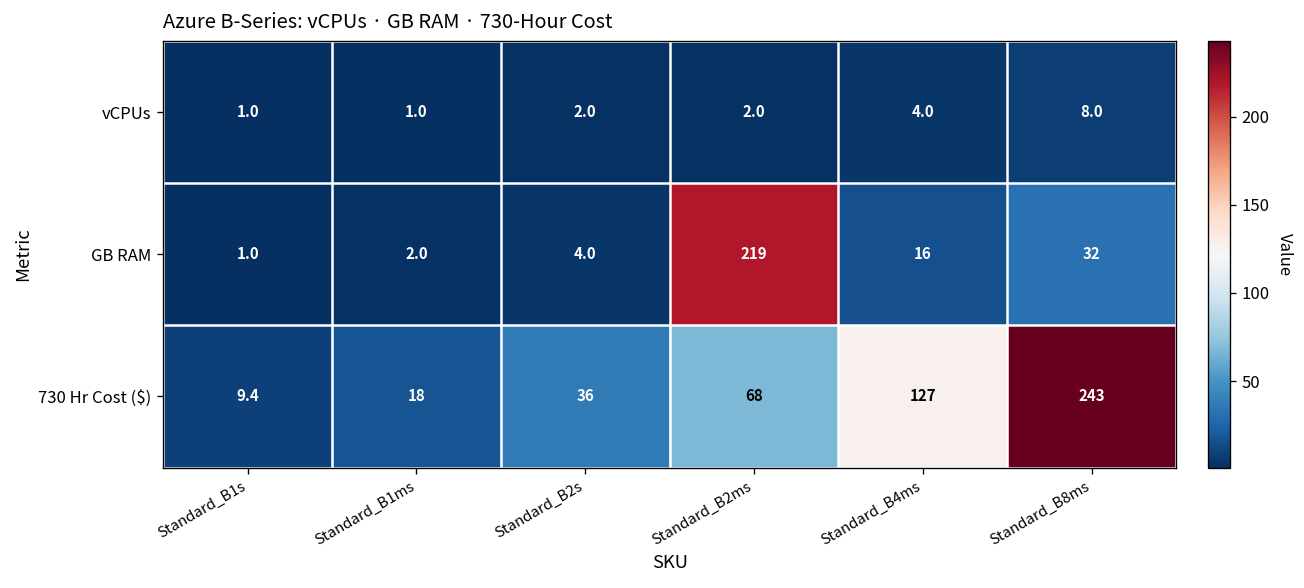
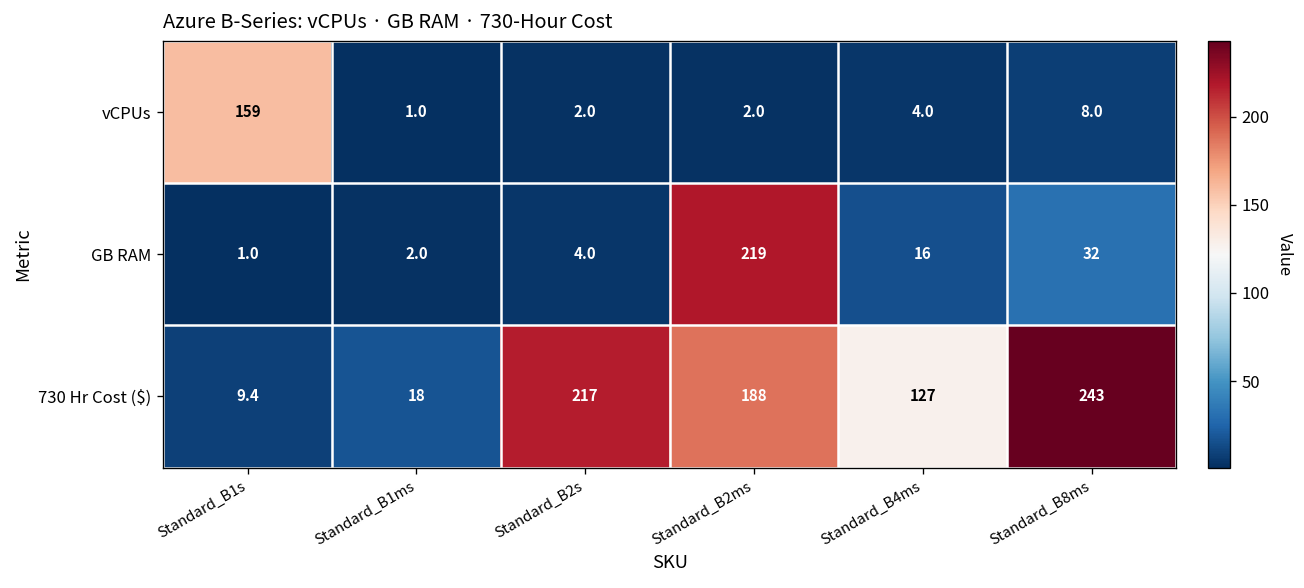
  {
    "vCPUs": {
-     "Standard_B1s": 1.0,
+     "Standard_B1s": 159,
      "Standard_B1ms": 1.0,
      "Standard_B2s": 2.0,
      "Standard_B2ms": 2.0,
      "Standard_B4ms": 4.0,
      "Standard_B8ms": 8.0
    },
    "GB RAM": {
      "Standard_B1s": 1.0,
      "Standard_B1ms": 2.0,
      "Standard_B2s": 4.0,
      "Standard_B2ms": 219,
      "Standard_B4ms": 16,
      "Standard_B8ms": 32
    },
    "730 Hr Cost ($)": {
      "Standard_B1s": 9.4,
      "Standard_B1ms": 18,
-     "Standard_B2s": 36,
-     "Standard_B2ms": 68,
+     "Standard_B2s": 217,
+     "Standard_B2ms": 188,
      "Standard_B4ms": 127,
      "Standard_B8ms": 243
    }
  }
